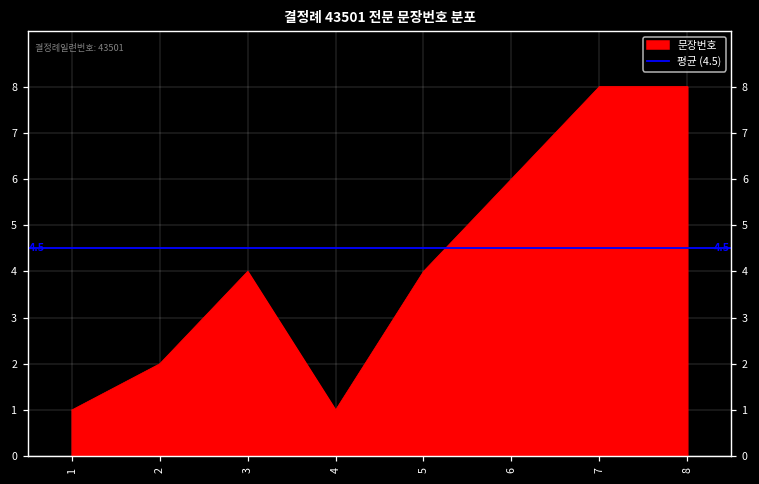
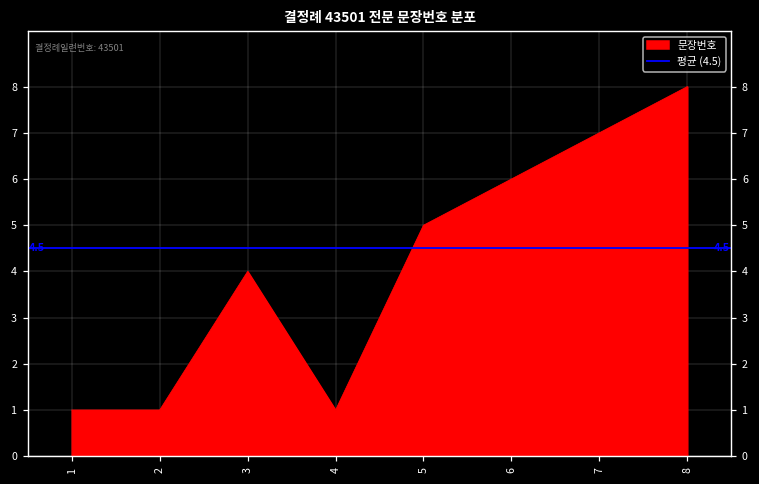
  {
    "1": 1,
-   "2": 2,
+   "2": 1,
    "3": 4,
    "4": 1,
-   "5": 4,
+   "5": 5,
    "6": 6,
-   "7": 8,
+   "7": 7,
    "8": 8
  }
